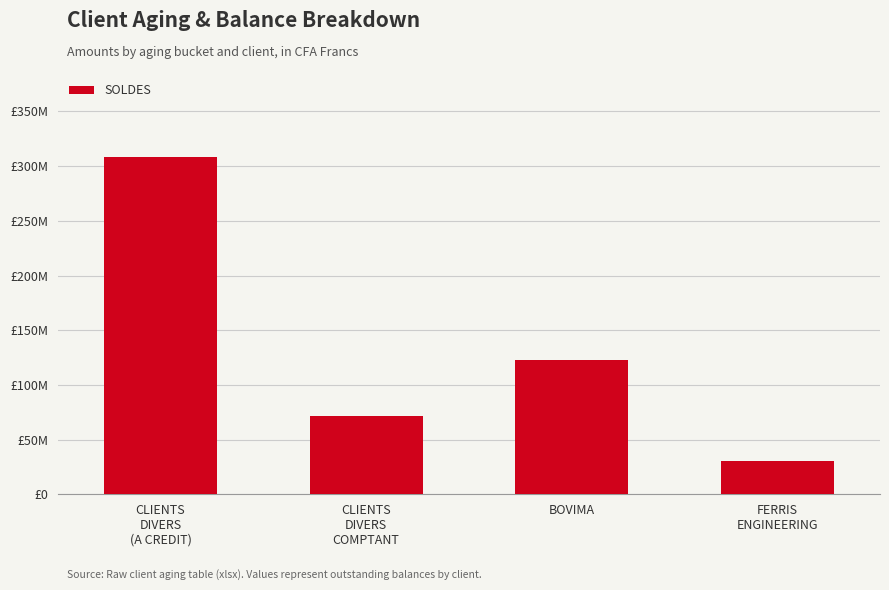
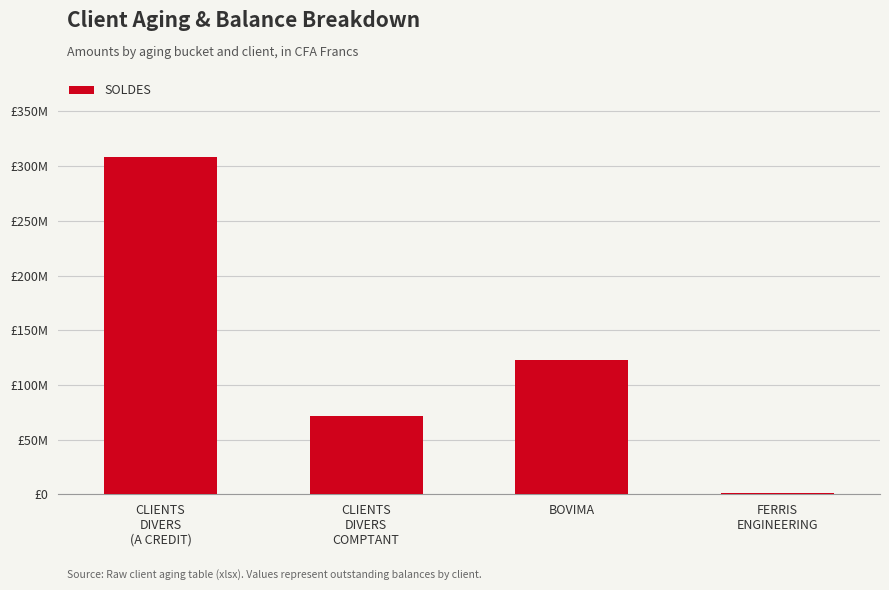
  {
    "CLIENTS DIVERS (A CREDIT)": "£308000000",
    "CLIENTS DIVERS COMPTANT": "£72000000",
    "BOVIMA": "£123000000",
-   "FERRIS ENGINEERING": "£30000000"
+   "FERRIS ENGINEERING": "£1000000"
  }
